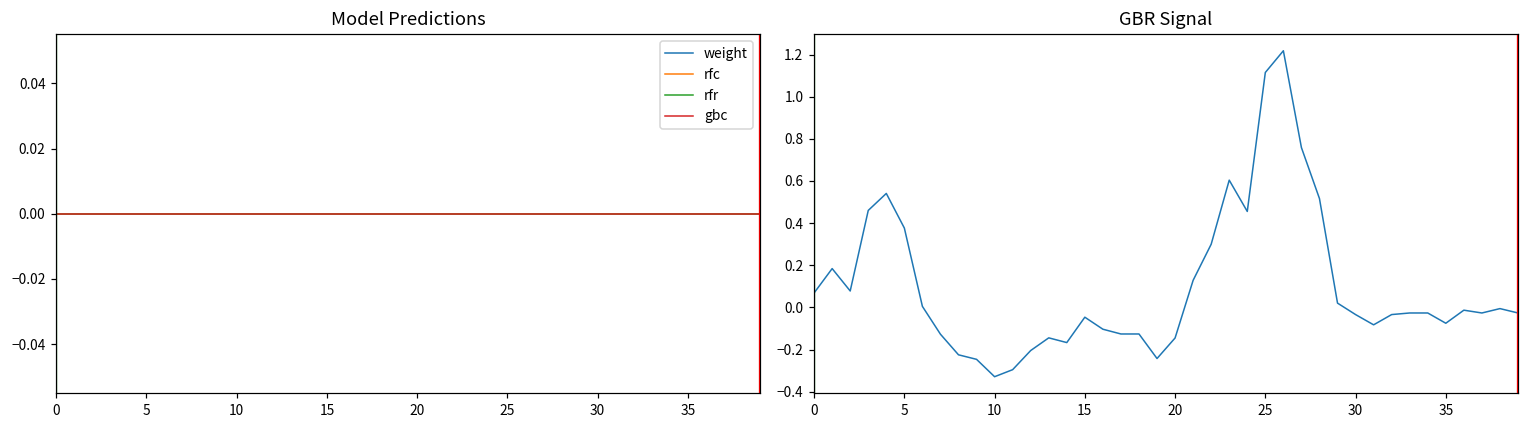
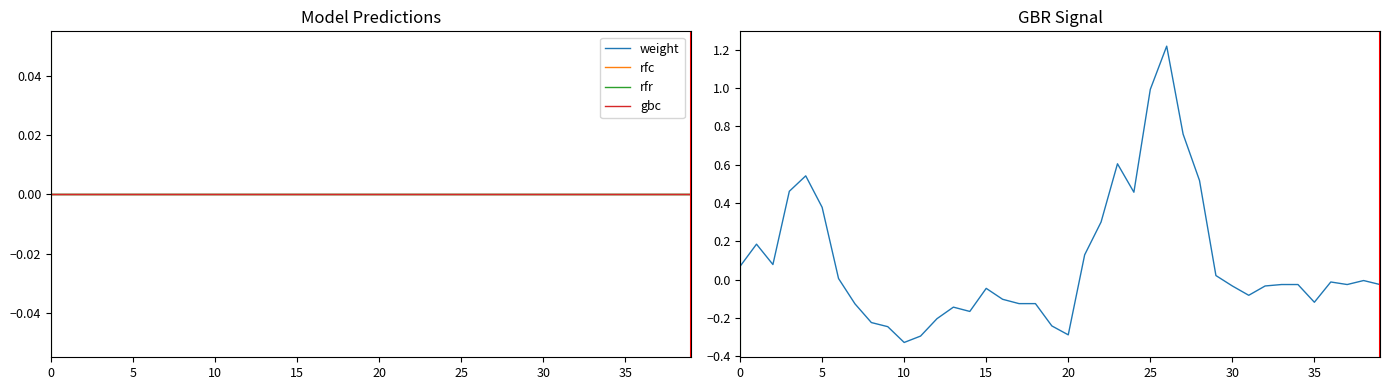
  {
    "Model Predictions": {
      "0": 0.000,
      "5": 0.000,
      "10": 0.000,
      "15": 0.000,
      "20": 0.000,
      "25": 0.000,
      "30": 0.000,
      "35": 0.000
    },
    "GBR Signal": {
      "0": 0.07,
      "5": 0.38,
      "10": -0.33,
      "15": -0.05,
-     "20": -0.14,
-     "25": 1.11,
+     "20": -0.29,
+     "25": 0.99,
      "30": -0.03,
-     "35": -0.07
+     "35": -0.12
    }
  }
